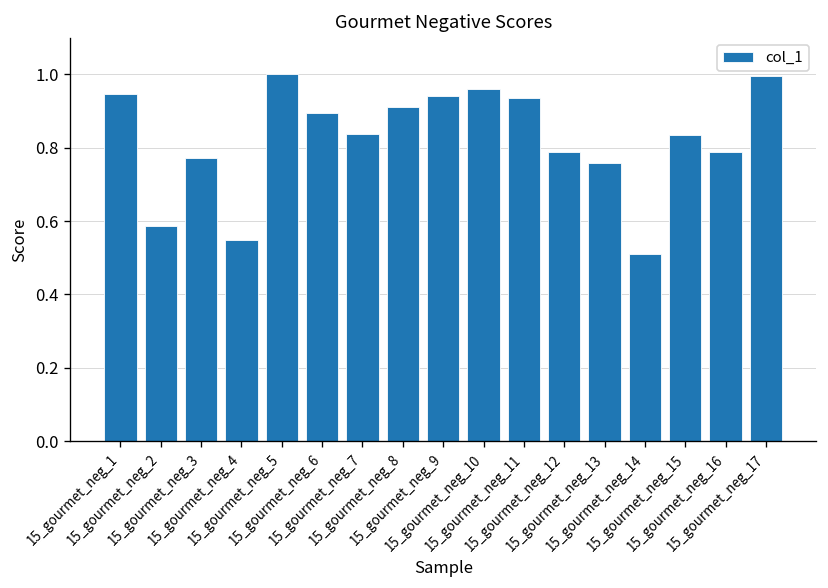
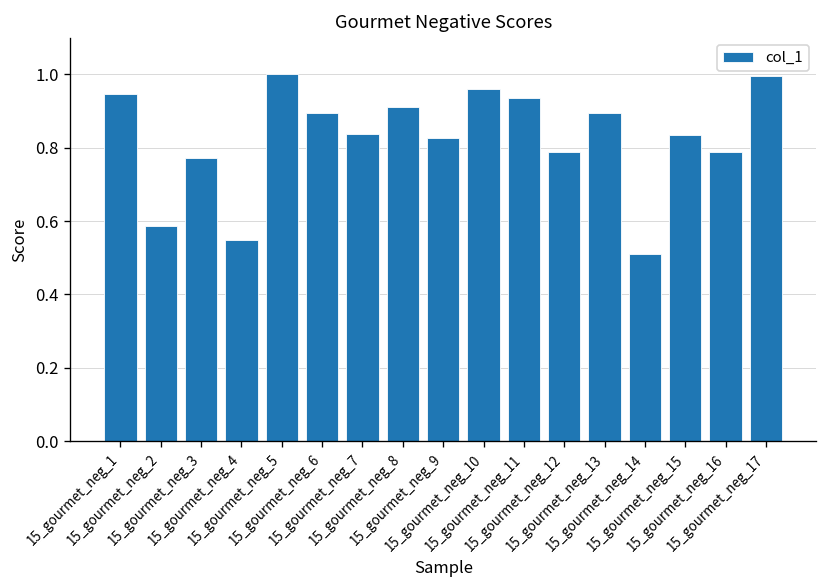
  {
    "15_gourmet_neg_1": 0.95,
    "15_gourmet_neg_2": 0.59,
    "15_gourmet_neg_3": 0.77,
    "15_gourmet_neg_4": 0.55,
    "15_gourmet_neg_5": 1.00,
    "15_gourmet_neg_6": 0.89,
    "15_gourmet_neg_7": 0.84,
    "15_gourmet_neg_8": 0.91,
-   "15_gourmet_neg_9": 0.94,
+   "15_gourmet_neg_9": 0.83,
    "15_gourmet_neg_10": 0.96,
    "15_gourmet_neg_11": 0.94,
    "15_gourmet_neg_12": 0.79,
-   "15_gourmet_neg_13": 0.76,
+   "15_gourmet_neg_13": 0.89,
    "15_gourmet_neg_14": 0.51,
    "15_gourmet_neg_15": 0.84,
    "15_gourmet_neg_16": 0.79,
    "15_gourmet_neg_17": 1.00
  }
